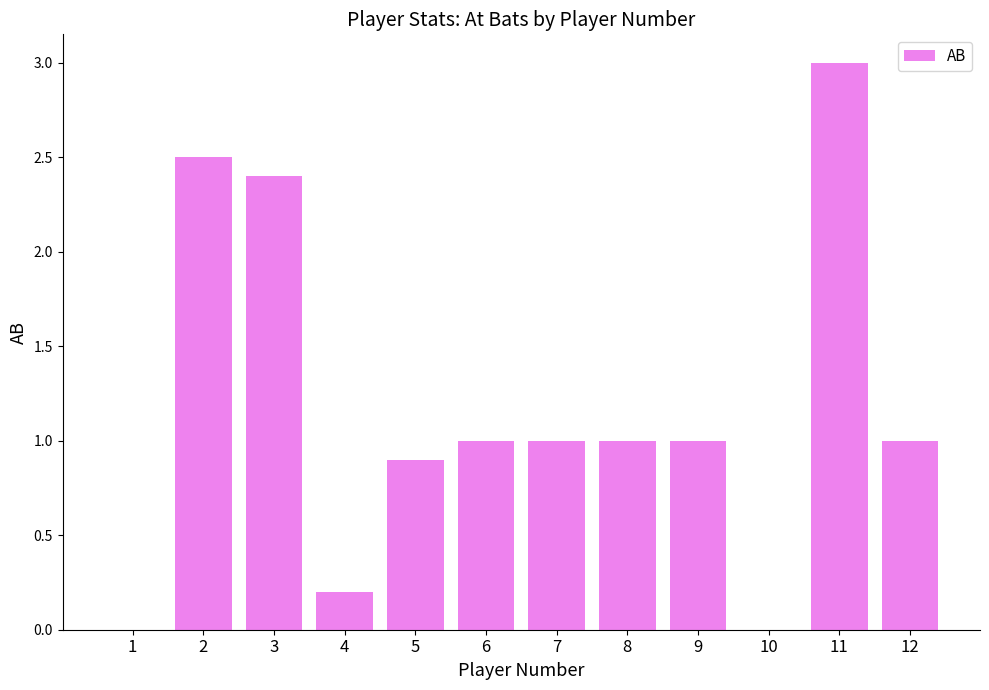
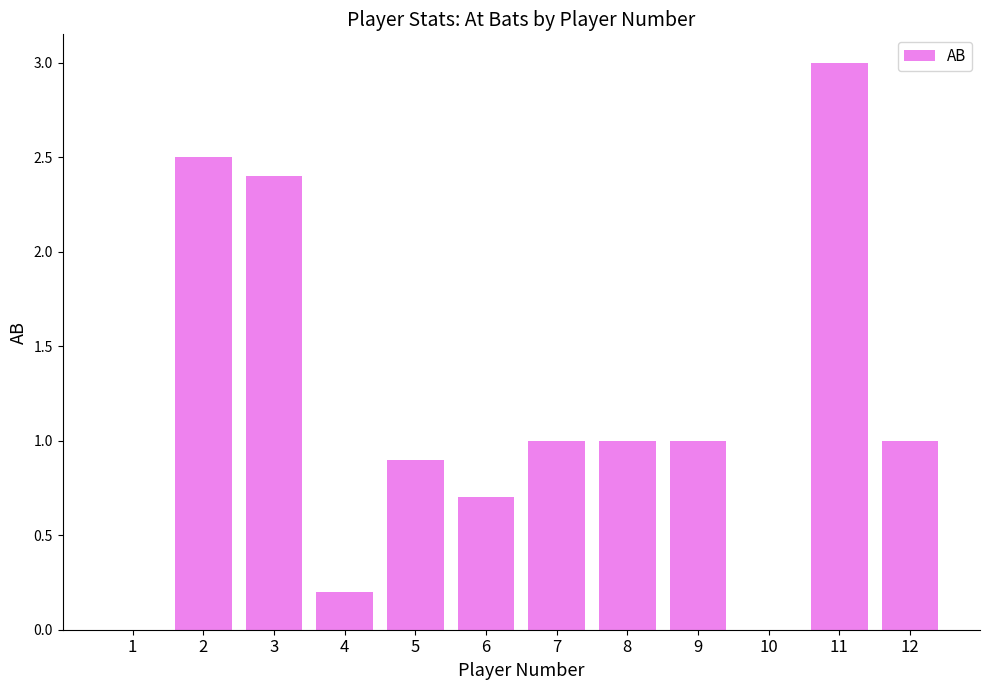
  {
    "1": 0.0,
    "2": 2.5,
    "3": 2.4,
    "4": 0.2,
    "5": 0.9,
-   "6": 1.0,
+   "6": 0.7,
    "7": 1.0,
    "8": 1.0,
    "9": 1.0,
    "10": 0.0,
    "11": 3.0,
    "12": 1.0
  }
